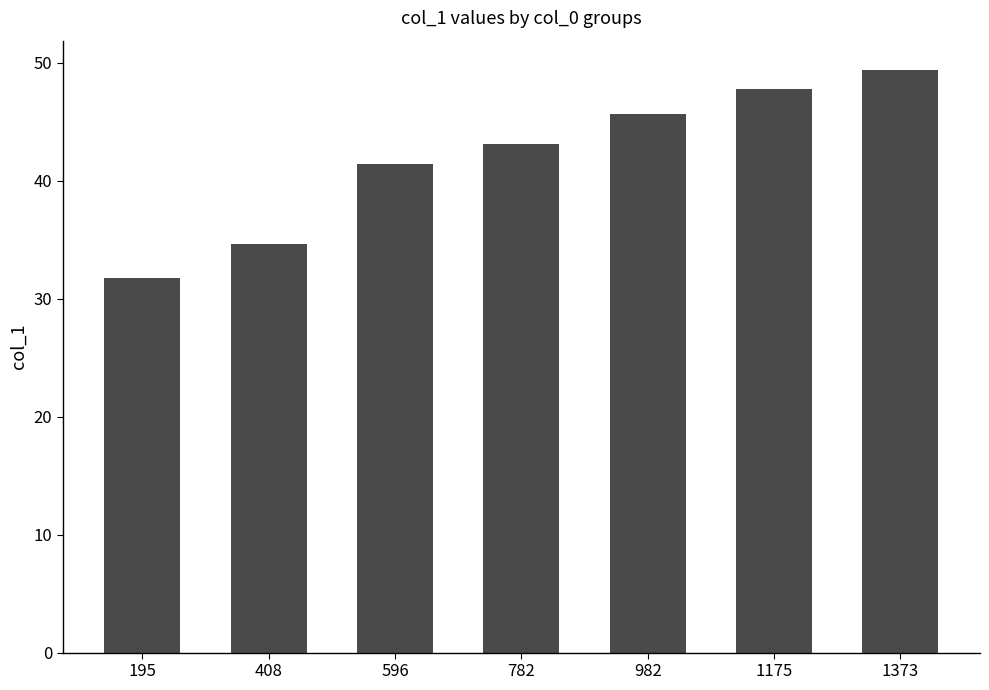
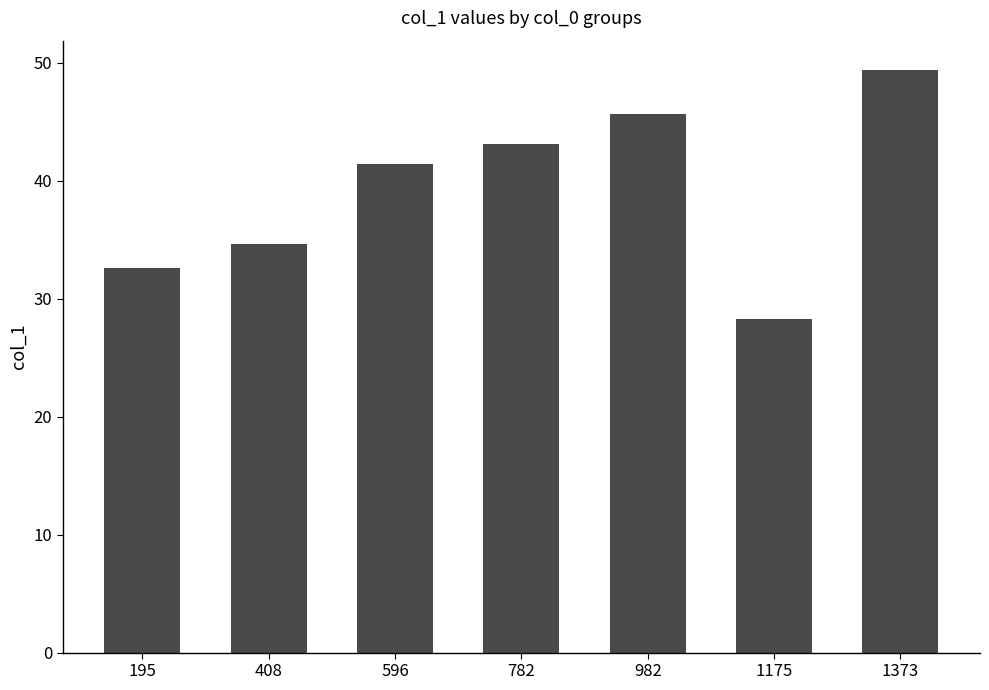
  {
-   "195": 31.7,
+   "195": 32.6,
    "408": 34.6,
    "596": 41.4,
    "782": 43.1,
    "982": 45.6,
-   "1175": 47.8,
+   "1175": 28.3,
    "1373": 49.4
  }
